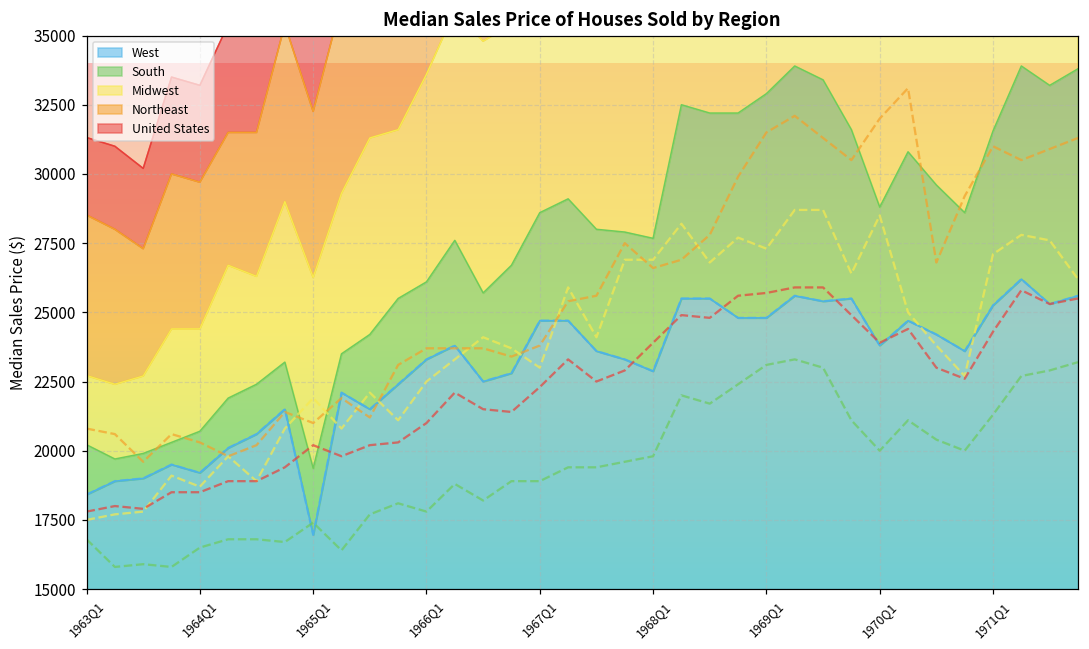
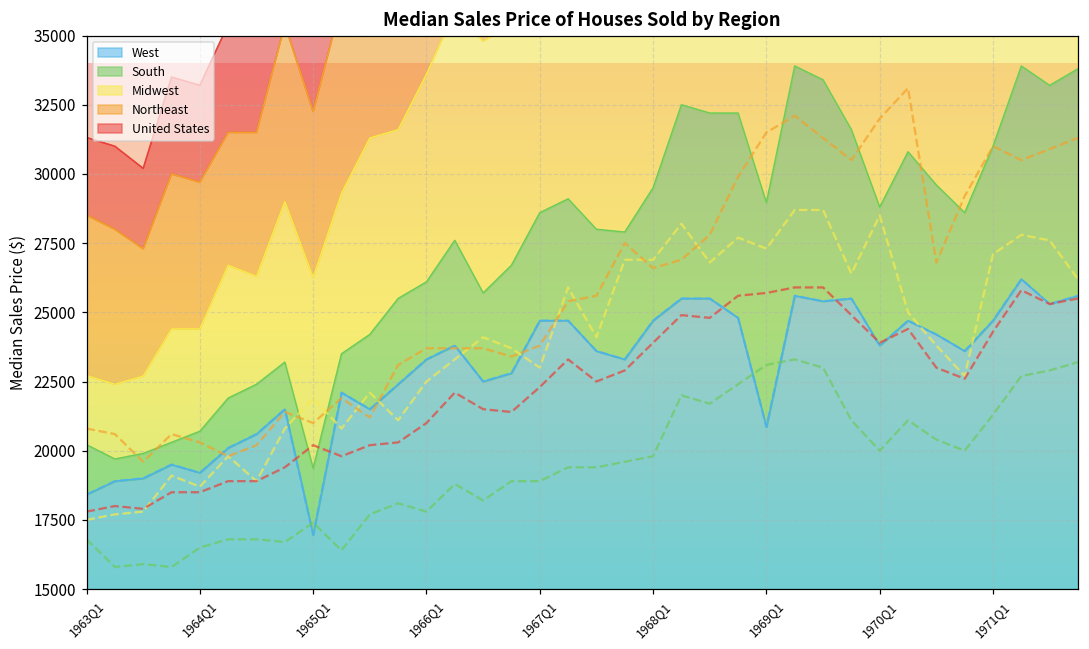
  {
    "West": {
      "1963Q1": 18400,
      "1964Q1": 19200,
      "1965Q1": 17000,
      "1966Q1": 23300,
      "1967Q1": 24700,
-     "1968Q1": 22900,
-     "1969Q1": 24800,
-     "1971Q1": 25300
+     "1968Q1": 24700,
+     "1969Q1": 20900,
+     "1971Q1": 24700
    }
  }
